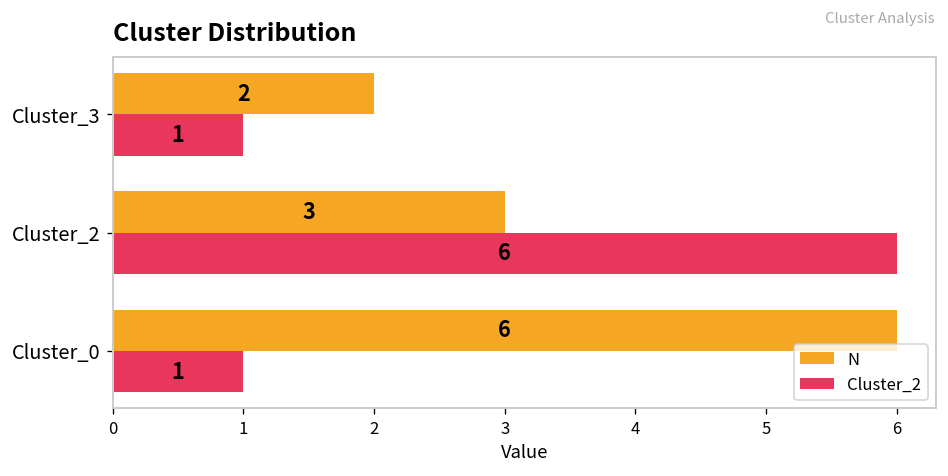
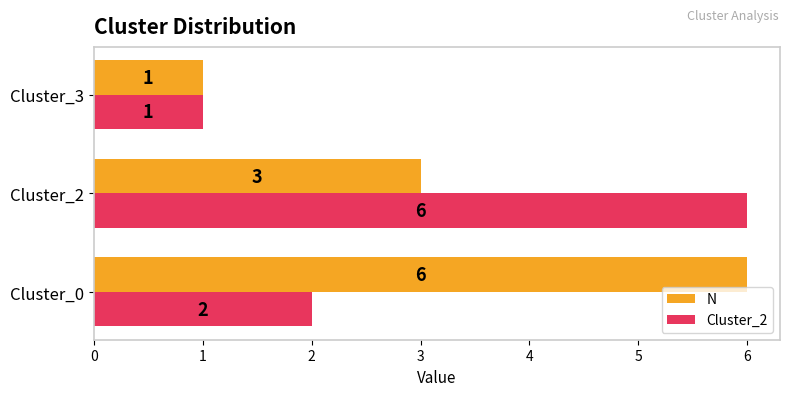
  {
    "N": {
-     "Cluster_3": 2,
+     "Cluster_3": 1,
      "Cluster_2": 3,
      "Cluster_0": 6
    },
    "Cluster_2": {
      "Cluster_3": 1,
      "Cluster_2": 6,
-     "Cluster_0": 1
+     "Cluster_0": 2
    }
  }
